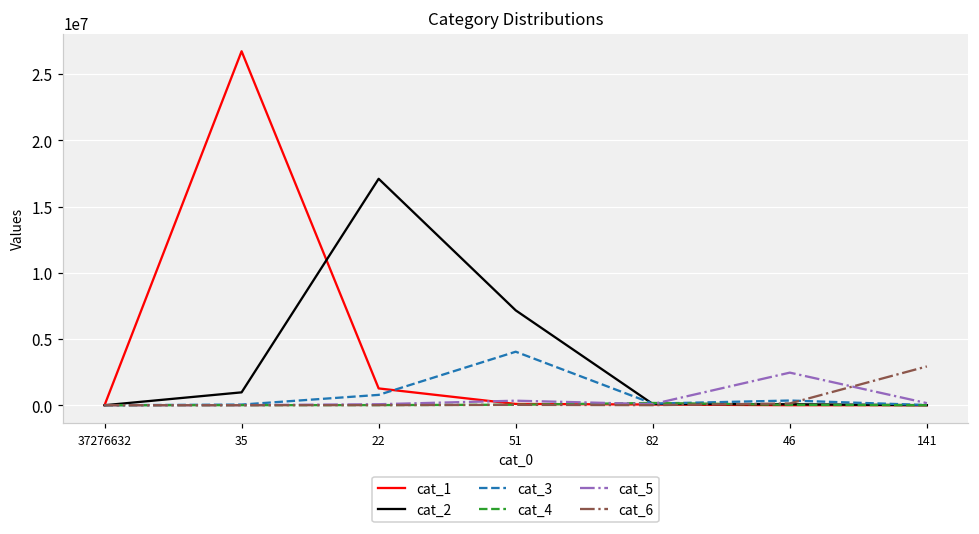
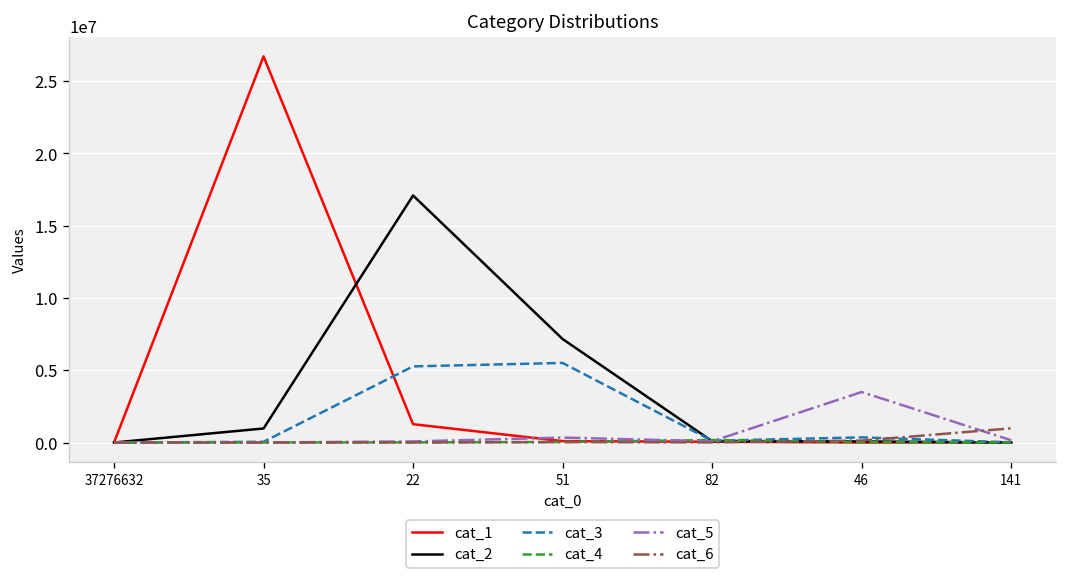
  {
    "cat_1": {
      "35": 26700000,
      "22": 1300000
    },
    "cat_2": {
      "35": 1000000,
      "22": 17100000,
      "51": 7200000
    },
    "cat_3": {
-     "22": 800000,
-     "51": 4000000,
+     "22": 5300000,
+     "51": 5500000,
      "46": 400000
    },
    "cat_5": {
      "51": 300000,
-     "46": 2500000
+     "46": 3500000
    },
    "cat_6": {
-     "141": 2900000
+     "141": 1000000
    }
  }
